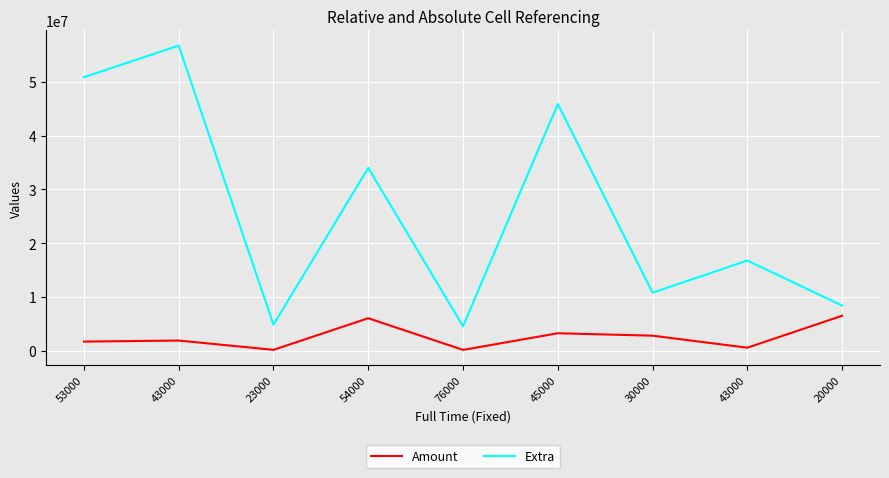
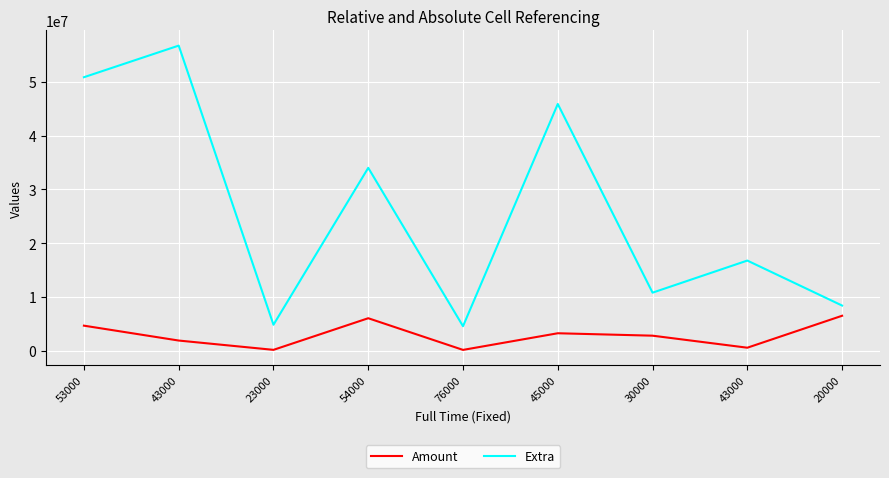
  {
    "Amount": {
-     "53000": 2000000,
+     "53000": 5000000,
      "23000": 0,
      "54000": 6000000,
      "76000": 0,
      "45000": 3000000,
      "30000": 3000000,
      "20000": 7000000
    },
    "Extra": {
      "53000": 51000000,
      "23000": 5000000,
      "54000": 34000000,
      "76000": 5000000,
      "45000": 46000000,
      "30000": 11000000,
      "20000": 8000000
    }
  }
